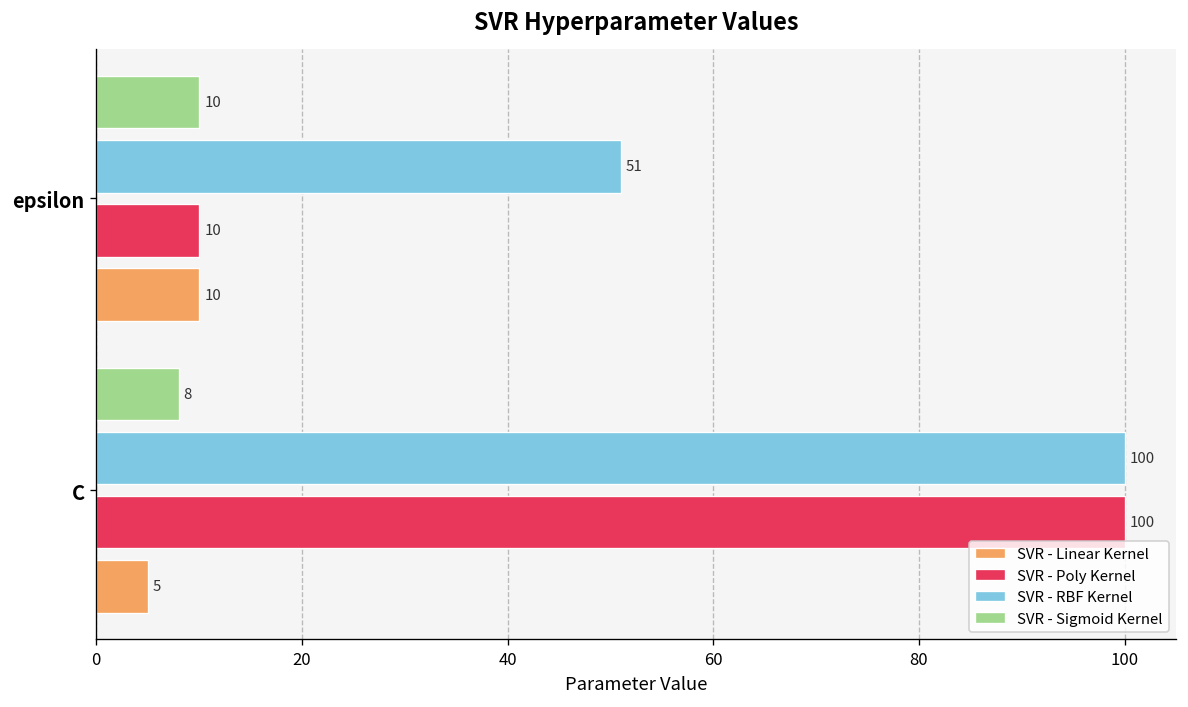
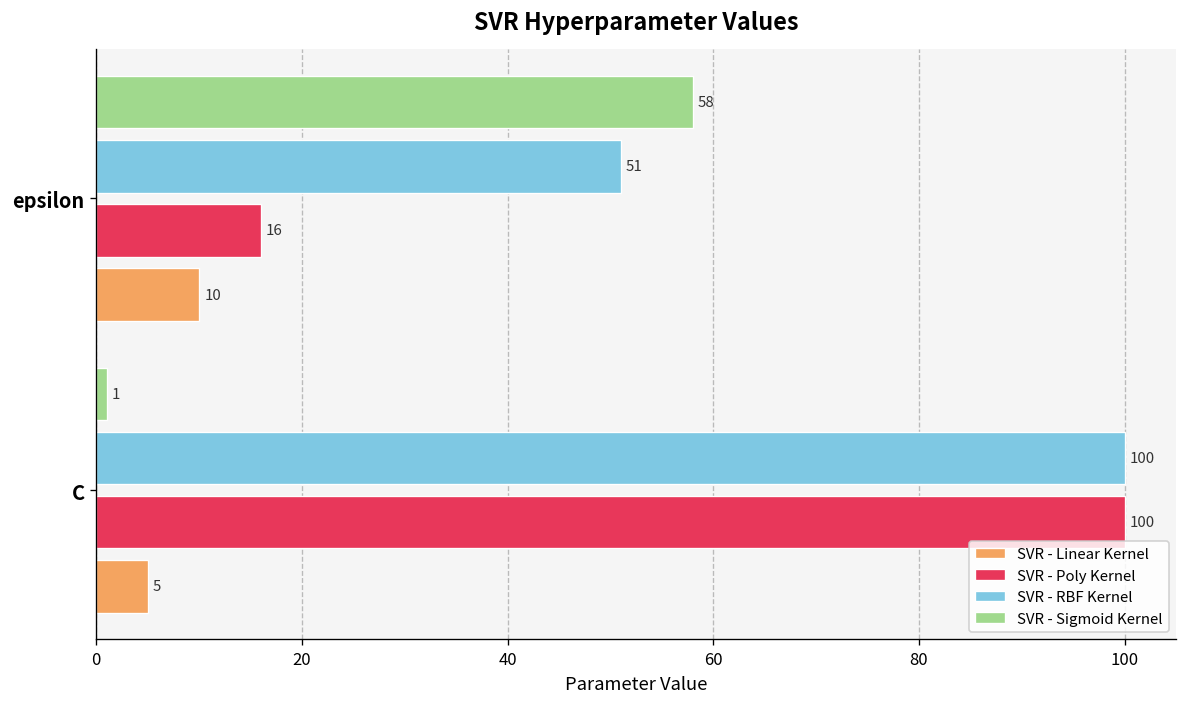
  {
    "SVR - Linear Kernel": {
      "epsilon": 10,
      "C": 5
    },
    "SVR - Poly Kernel": {
-     "epsilon": 10,
+     "epsilon": 16,
      "C": 100
    },
    "SVR - RBF Kernel": {
      "epsilon": 51,
      "C": 100
    },
    "SVR - Sigmoid Kernel": {
-     "epsilon": 10,
-     "C": 8
+     "epsilon": 58,
+     "C": 1
    }
  }
